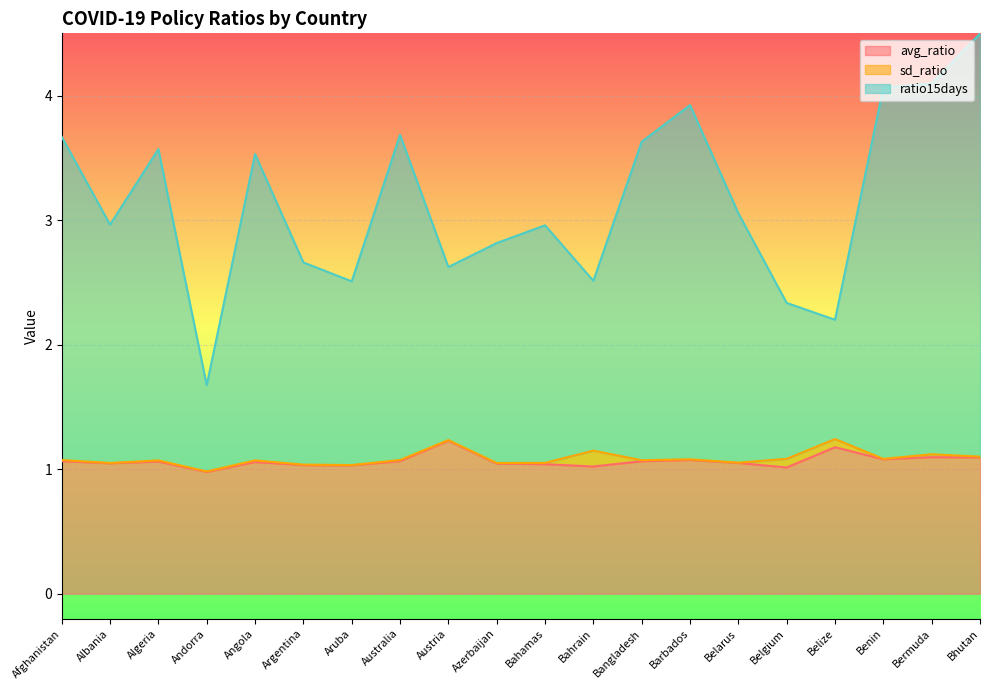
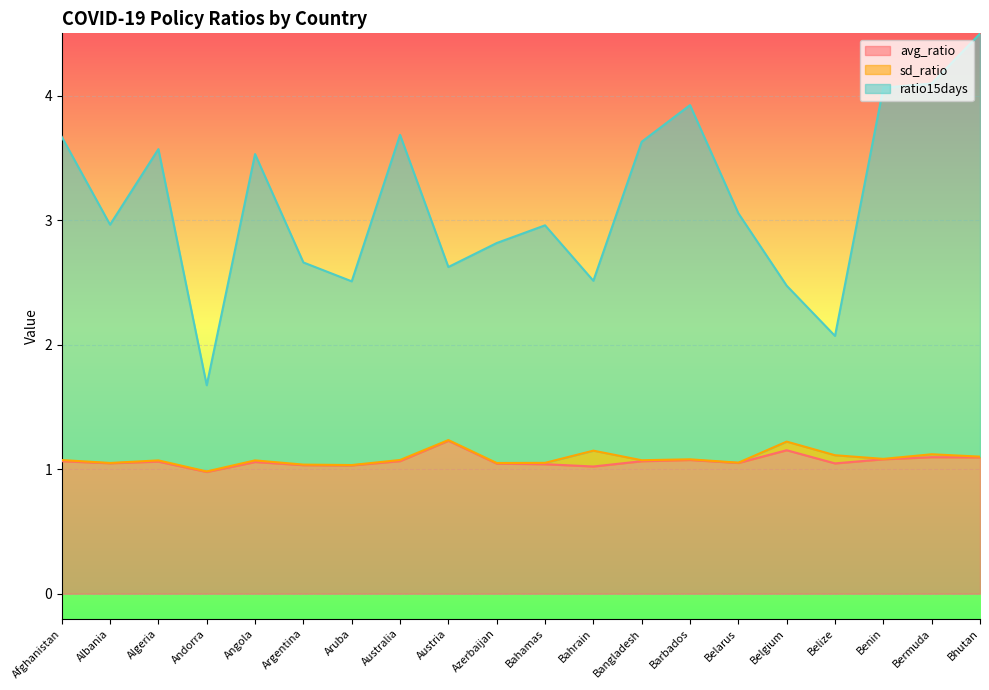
  {
    "avg_ratio": {
      "Bahrain": 1.02,
-     "Belgium": 1.01,
-     "Belize": 1.18,
+     "Belgium": 1.15,
+     "Belize": 1.05,
      "Bermuda": 1.10
    },
    "sd_ratio": {
      "Bahrain": 0.13,
      "Belgium": 0.07,
      "Belize": 0.07,
      "Bermuda": 0.02
    },
    "ratio15days": {
      "Afghanistan": 2.60,
      "Albania": 1.91,
      "Algeria": 2.50,
      "Andorra": 0.69,
      "Angola": 2.46,
      "Argentina": 1.62,
      "Aruba": 1.48,
      "Australia": 2.61,
      "Austria": 1.39,
      "Azerbaijan": 1.77,
      "Bahamas": 1.91,
      "Bahrain": 1.36,
      "Bangladesh": 2.56,
      "Barbados": 2.84,
      "Belarus": 2.00,
      "Belgium": 1.25,
      "Belize": 0.96,
      "Bhutan": 3.40
    }
  }
